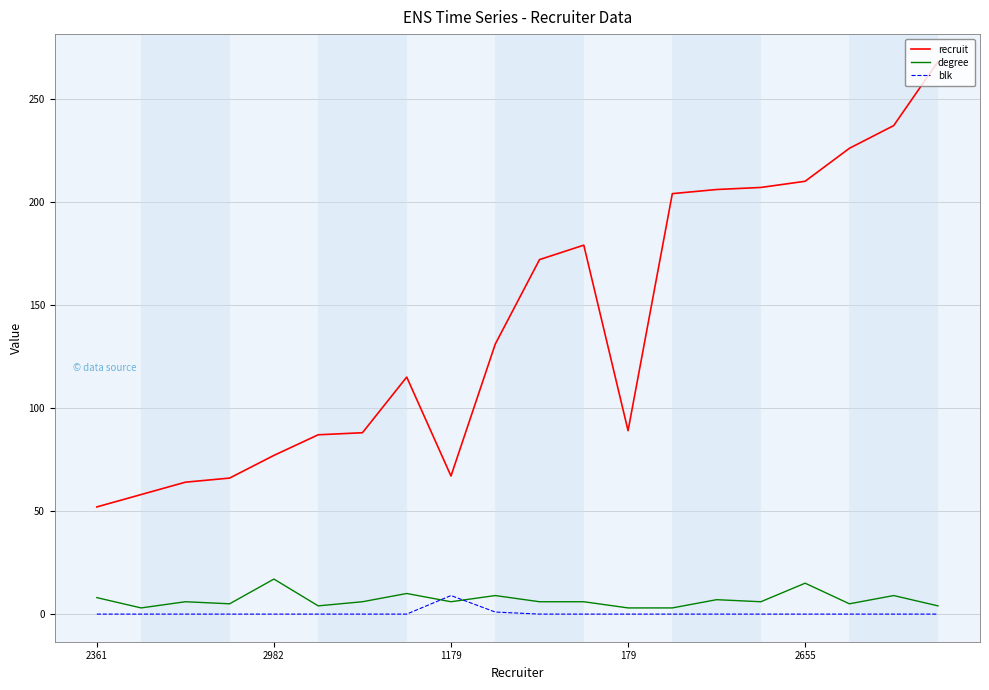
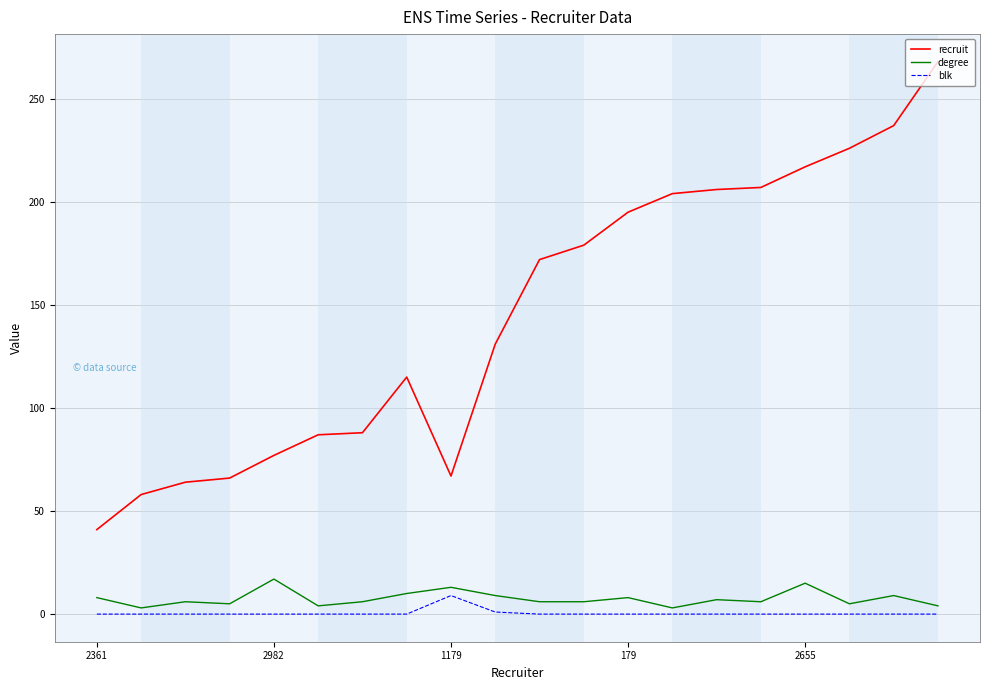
  {
    "recruit": {
-     "2361": 52,
+     "2361": 41,
      "2982": 77,
      "1179": 67,
-     "179": 89,
-     "2655": 210
+     "179": 195,
+     "2655": 217
    },
    "degree": {
      "2361": 8,
      "2982": 17,
-     "1179": 6,
-     "179": 3,
+     "1179": 13,
+     "179": 8,
      "2655": 15
    },
    "blk": {
      "2361": 0,
      "2982": 0,
      "1179": 9,
      "179": 0,
      "2655": 0
    }
  }
